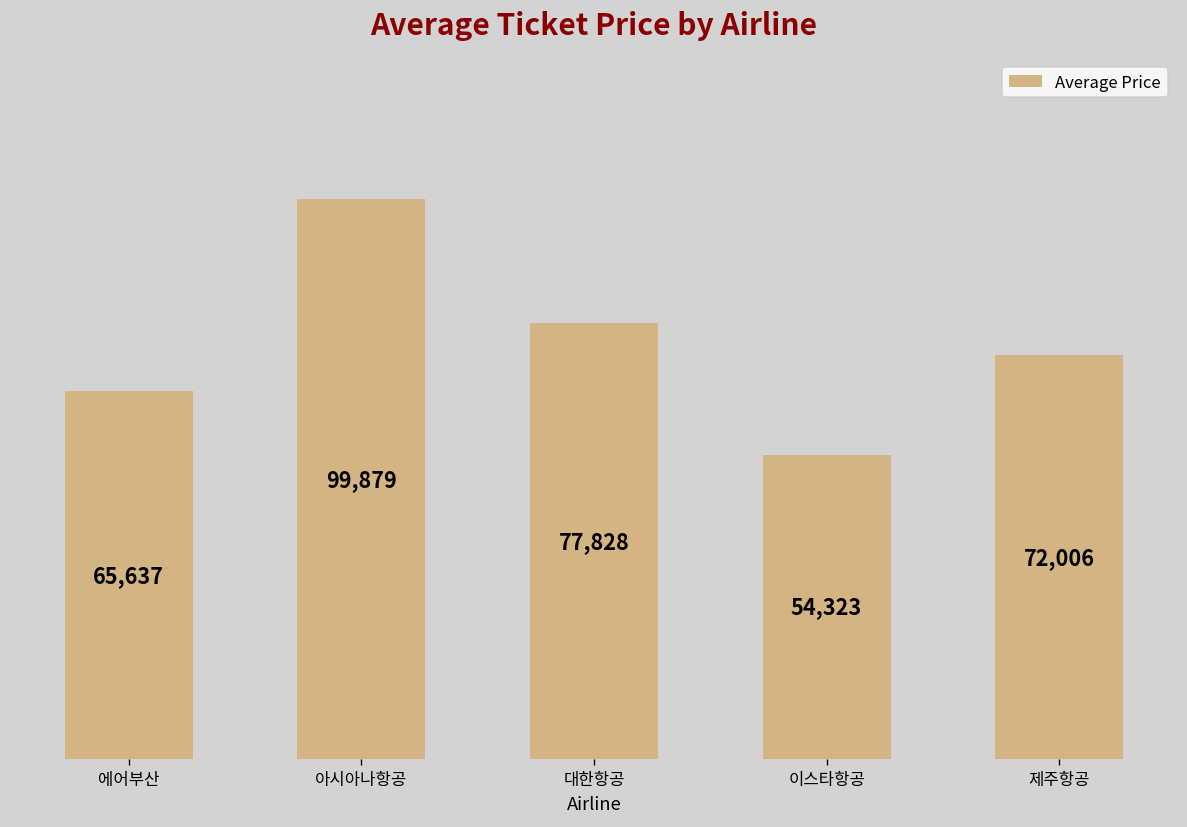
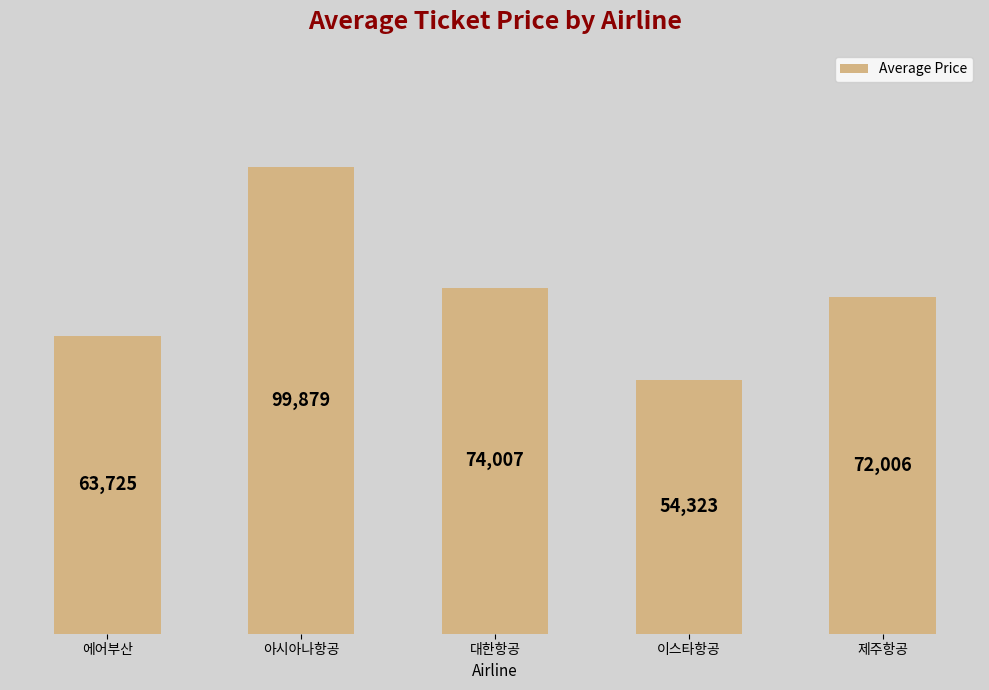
  {
-   "에어부산": "65,637",
+   "에어부산": "63,725",
    "아시아나항공": "99,879",
-   "대한항공": "77,828",
+   "대한항공": "74,007",
    "이스타항공": "54,323",
    "제주항공": "72,006"
  }
